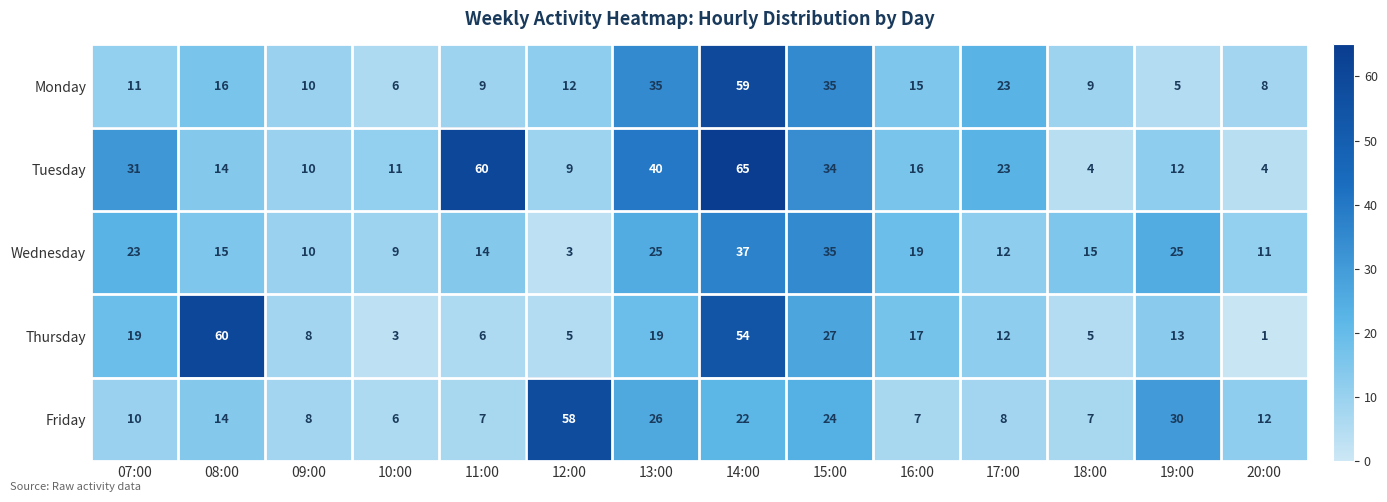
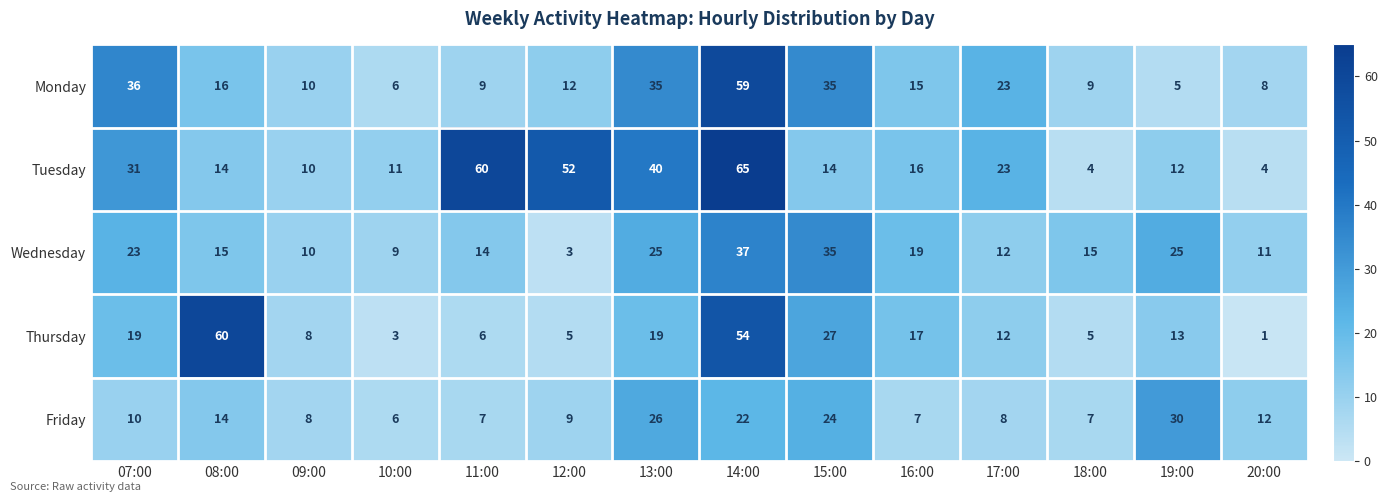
  {
    "Monday": {
-     "07:00": 11,
+     "07:00": 36,
      "08:00": 16,
      "09:00": 10,
      "10:00": 6,
      "11:00": 9,
      "12:00": 12,
      "13:00": 35,
      "14:00": 59,
      "15:00": 35,
      "16:00": 15,
      "17:00": 23,
      "18:00": 9,
      "19:00": 5,
      "20:00": 8
    },
    "Tuesday": {
      "07:00": 31,
      "08:00": 14,
      "09:00": 10,
      "10:00": 11,
      "11:00": 60,
-     "12:00": 9,
+     "12:00": 52,
      "13:00": 40,
      "14:00": 65,
-     "15:00": 34,
+     "15:00": 14,
      "16:00": 16,
      "17:00": 23,
      "18:00": 4,
      "19:00": 12,
      "20:00": 4
    },
    "Wednesday": {
      "07:00": 23,
      "08:00": 15,
      "09:00": 10,
      "10:00": 9,
      "11:00": 14,
      "12:00": 3,
      "13:00": 25,
      "14:00": 37,
      "15:00": 35,
      "16:00": 19,
      "17:00": 12,
      "18:00": 15,
      "19:00": 25,
      "20:00": 11
    },
    "Thursday": {
      "07:00": 19,
      "08:00": 60,
      "09:00": 8,
      "10:00": 3,
      "11:00": 6,
      "12:00": 5,
      "13:00": 19,
      "14:00": 54,
      "15:00": 27,
      "16:00": 17,
      "17:00": 12,
      "18:00": 5,
      "19:00": 13,
      "20:00": 1
    },
    "Friday": {
      "07:00": 10,
      "08:00": 14,
      "09:00": 8,
      "10:00": 6,
      "11:00": 7,
-     "12:00": 58,
+     "12:00": 9,
      "13:00": 26,
      "14:00": 22,
      "15:00": 24,
      "16:00": 7,
      "17:00": 8,
      "18:00": 7,
      "19:00": 30,
      "20:00": 12
    }
  }
